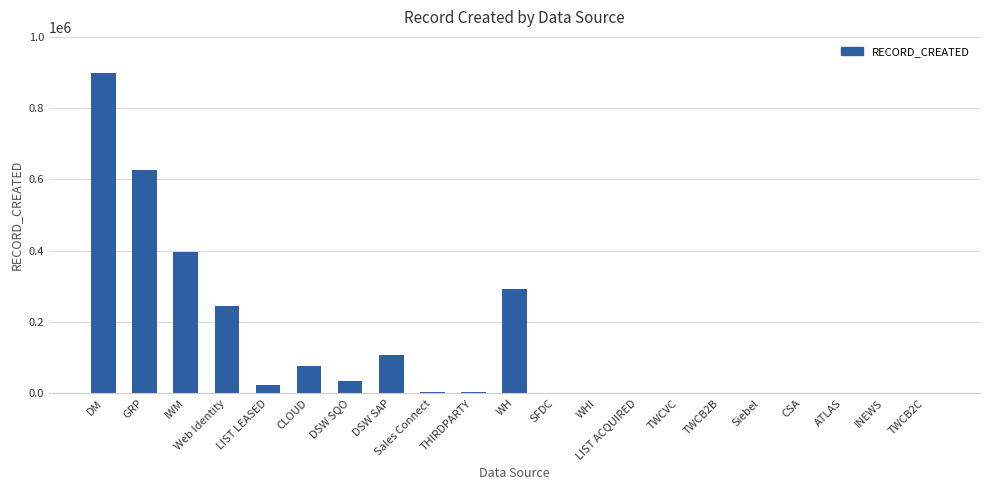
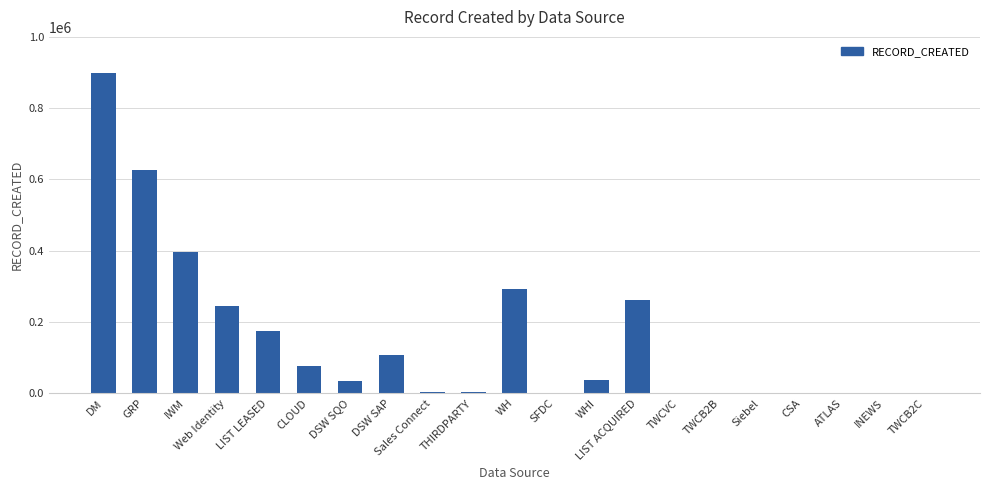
  {
    "DM": 900000,
    "GRP": 630000,
    "IWM": 400000,
    "Web Identity": 250000,
-   "LIST LEASED": 20000,
+   "LIST LEASED": 180000,
    "CLOUD": 80000,
    "DSW SQO": 40000,
    "DSW SAP": 110000,
    "WH": 290000,
-   "WHI": 0,
-   "LIST ACQUIRED": 0
+   "WHI": 40000,
+   "LIST ACQUIRED": 260000
  }
